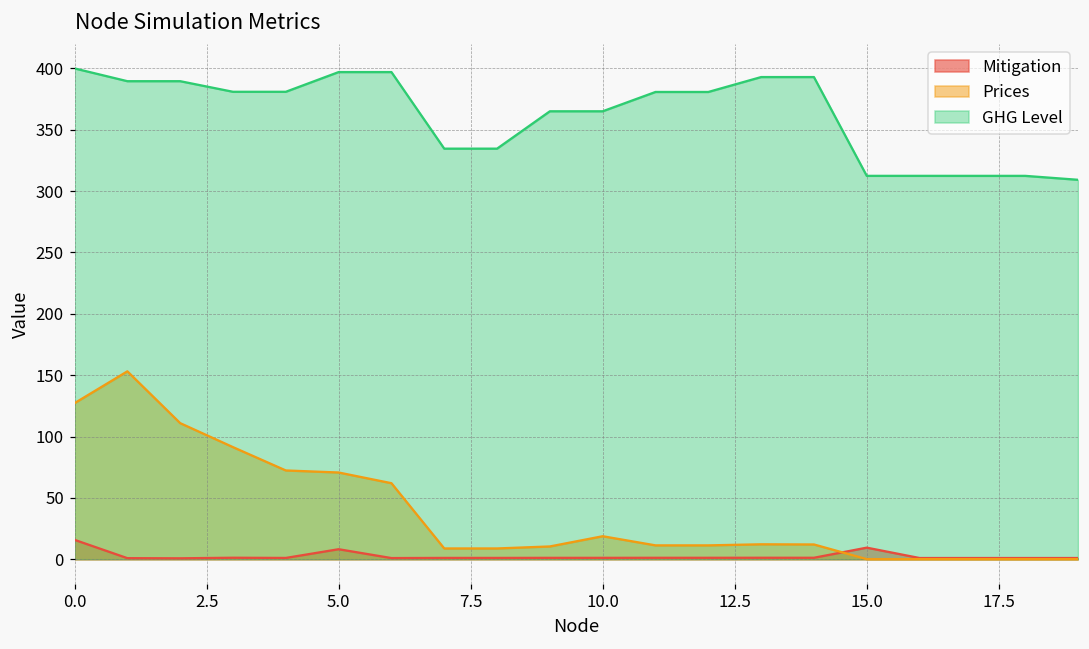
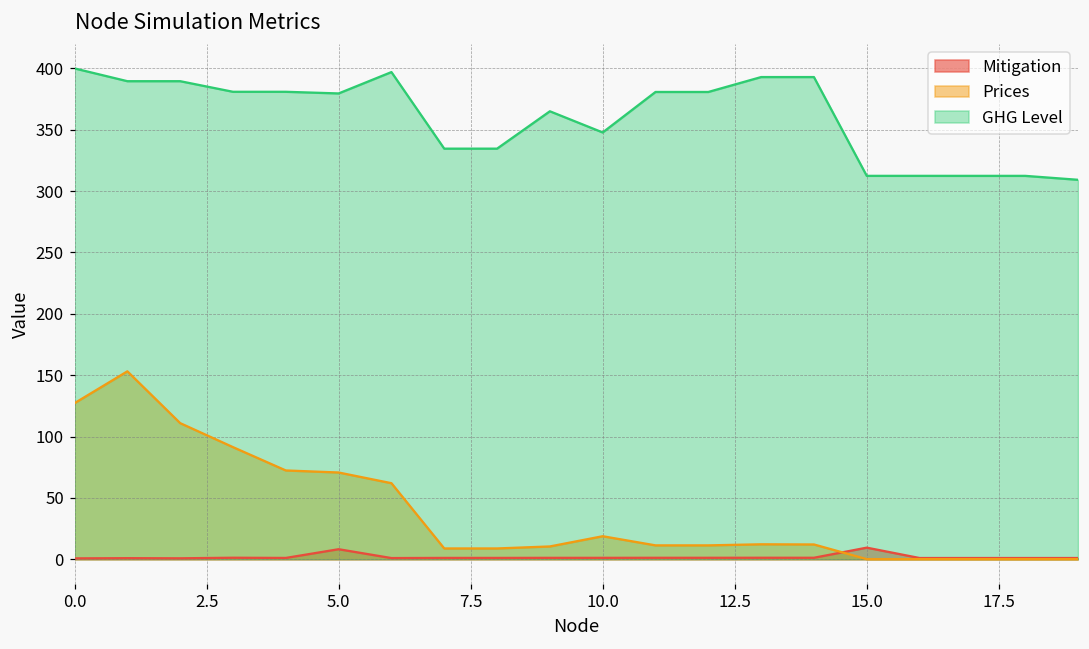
  {
    "Mitigation": {
-     "0.0": 16,
+     "0.0": 1,
      "5.0": 8,
      "10.0": 1,
      "15.0": 9
    },
    "Prices": {
      "0.0": 127,
      "5.0": 71,
      "10.0": 19,
      "15.0": 0
    },
    "GHG Level": {
      "0.0": 400,
-     "5.0": 397,
-     "10.0": 365,
+     "5.0": 380,
+     "10.0": 348,
      "15.0": 312
    }
  }
